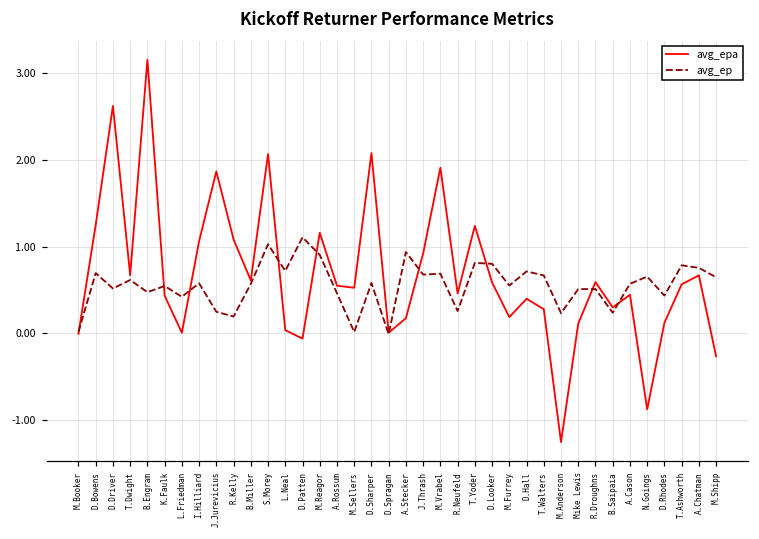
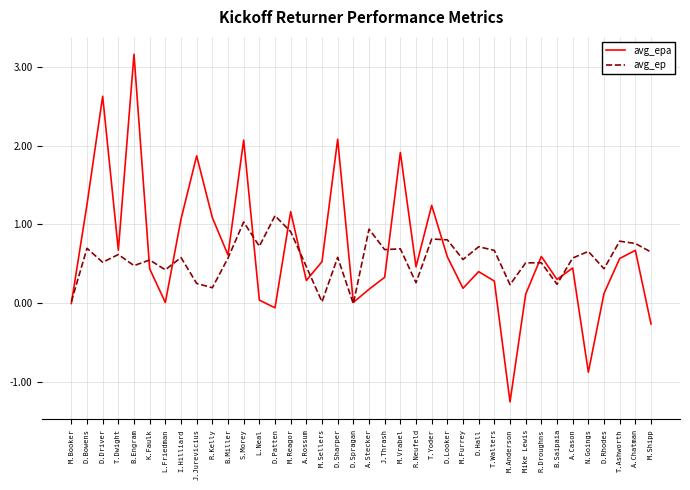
  {
    "avg_epa": {
      "D.Bowens": 1.3,
      "D.Driver": 2.6,
      "T.Dwight": 0.7,
      "B.Engram": 3.2,
      "K.Faulk": 0.4,
      "L.Friedman": 0.0,
      "I.Hilliard": 1.1,
      "J.Jurevicius": 1.9,
      "R.Kelly": 1.1,
      "B.Miller": 0.6,
      "S.Morey": 2.1,
      "L.Neal": 0.0,
      "D.Patten": -0.1,
      "M.Reagor": 1.2,
-     "A.Rossum": 0.6,
+     "A.Rossum": 0.3,
      "M.Sellers": 0.5,
      "D.Sharper": 2.1,
      "A.Stecker": 0.2,
-     "J.Thrash": 0.9,
+     "J.Thrash": 0.3,
      "M.Vrabel": 1.9,
      "R.Neufeld": 0.5,
      "T.Yoder": 1.2,
      "D.Looker": 0.6,
      "M.Furrey": 0.2,
      "D.Hall": 0.4,
      "T.Walters": 0.3,
      "M.Anderson": -1.3,
      "Mike Lewis": 0.1,
      "R.Droughns": 0.6,
      "B.Saipaia": 0.3,
      "A.Cason": 0.4,
      "N.Goings": -0.9,
      "D.Rhodes": 0.1,
      "T.Ashworth": 0.6,
      "A.Chatman": 0.7,
      "M.Shipp": -0.3
    },
    "avg_ep": {
      "D.Bowens": 0.7,
      "D.Driver": 0.5,
      "T.Dwight": 0.6,
      "B.Engram": 0.5,
      "K.Faulk": 0.5,
      "L.Friedman": 0.4,
      "I.Hilliard": 0.6,
      "J.Jurevicius": 0.2,
      "R.Kelly": 0.2,
      "B.Miller": 0.6,
      "S.Morey": 1.0,
      "L.Neal": 0.7,
      "D.Patten": 1.1,
      "M.Reagor": 0.9,
      "A.Rossum": 0.5,
      "M.Sellers": 0.0,
      "D.Sharper": 0.6,
      "A.Stecker": 0.9,
      "J.Thrash": 0.7,
      "M.Vrabel": 0.7,
      "R.Neufeld": 0.3,
      "T.Yoder": 0.8,
      "D.Looker": 0.8,
      "M.Furrey": 0.6,
      "D.Hall": 0.7,
      "T.Walters": 0.7,
      "M.Anderson": 0.2,
      "Mike Lewis": 0.5,
      "R.Droughns": 0.5,
      "B.Saipaia": 0.2,
      "A.Cason": 0.6,
      "N.Goings": 0.7,
      "D.Rhodes": 0.4,
      "T.Ashworth": 0.8,
      "A.Chatman": 0.8,
      "M.Shipp": 0.6
    }
  }
